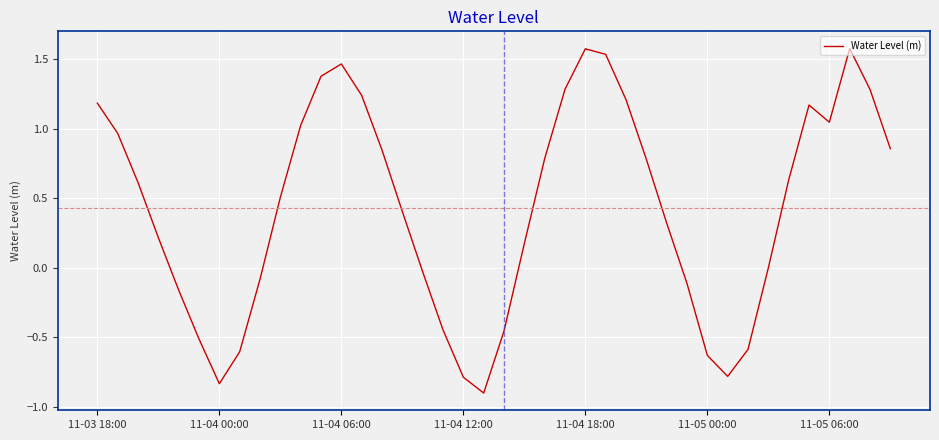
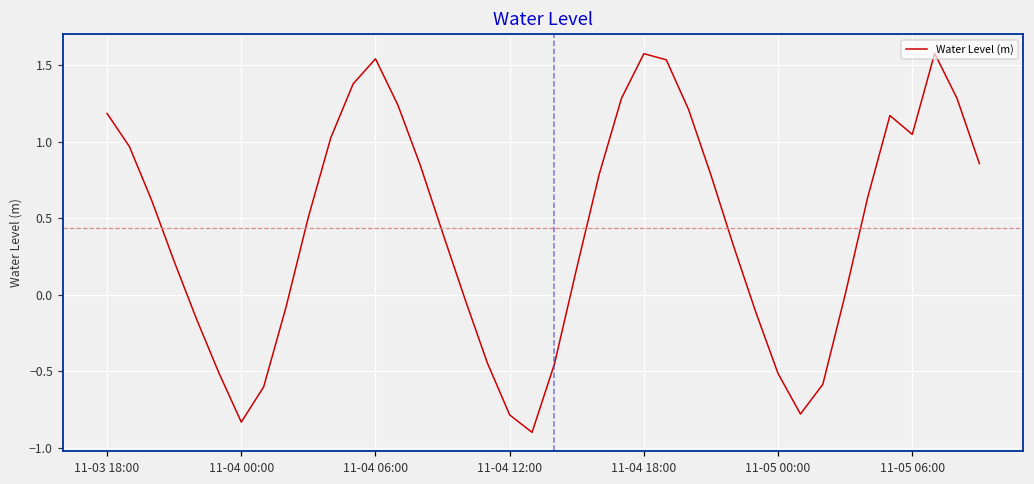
  {
    "11-03 18:00": 1.19,
    "11-04 00:00": -0.83,
-   "11-04 06:00": 1.47,
+   "11-04 06:00": 1.54,
    "11-04 12:00": -0.79,
    "11-04 18:00": 1.58,
-   "11-05 00:00": -0.63,
+   "11-05 00:00": -0.52,
    "11-05 06:00": 1.05
  }
